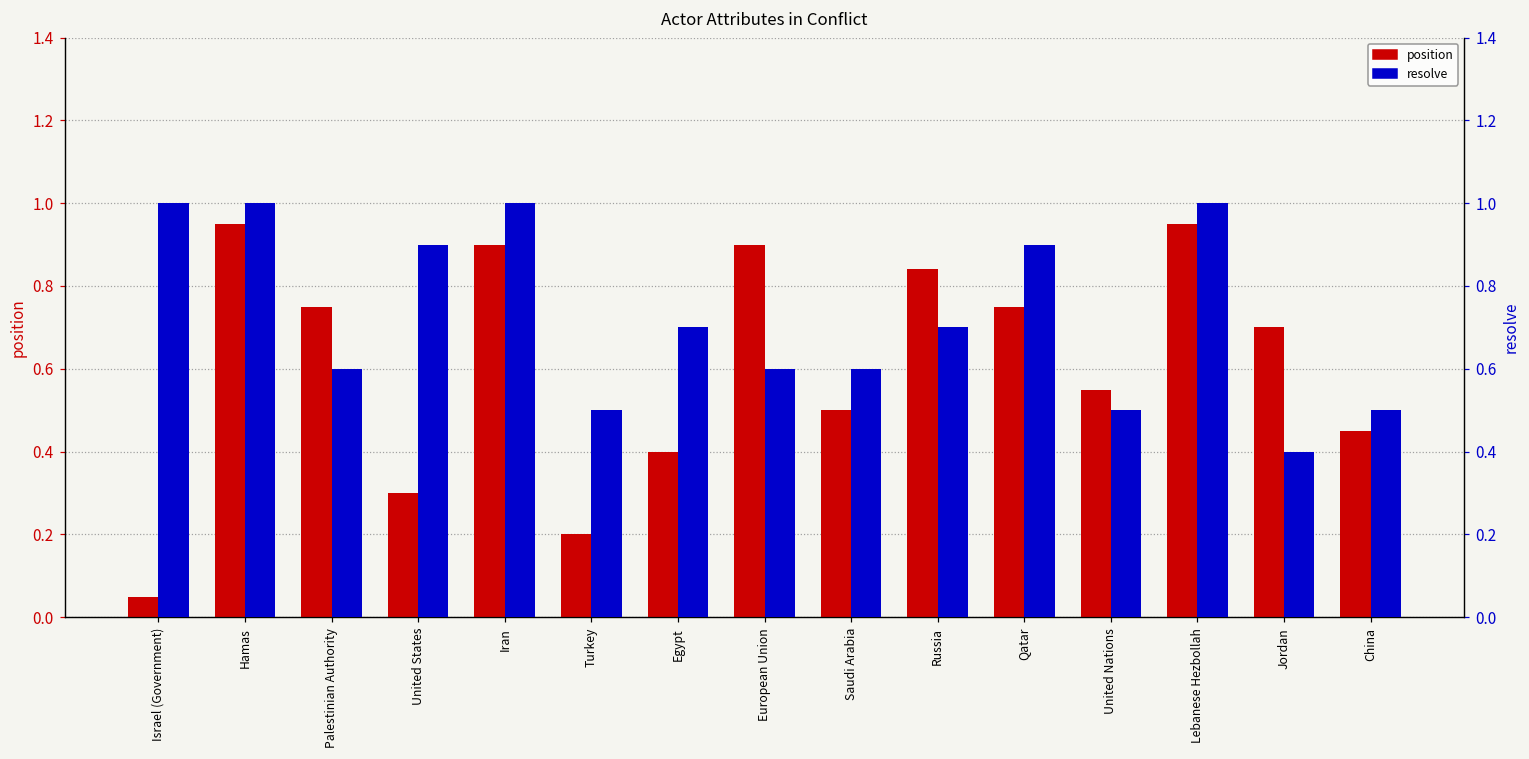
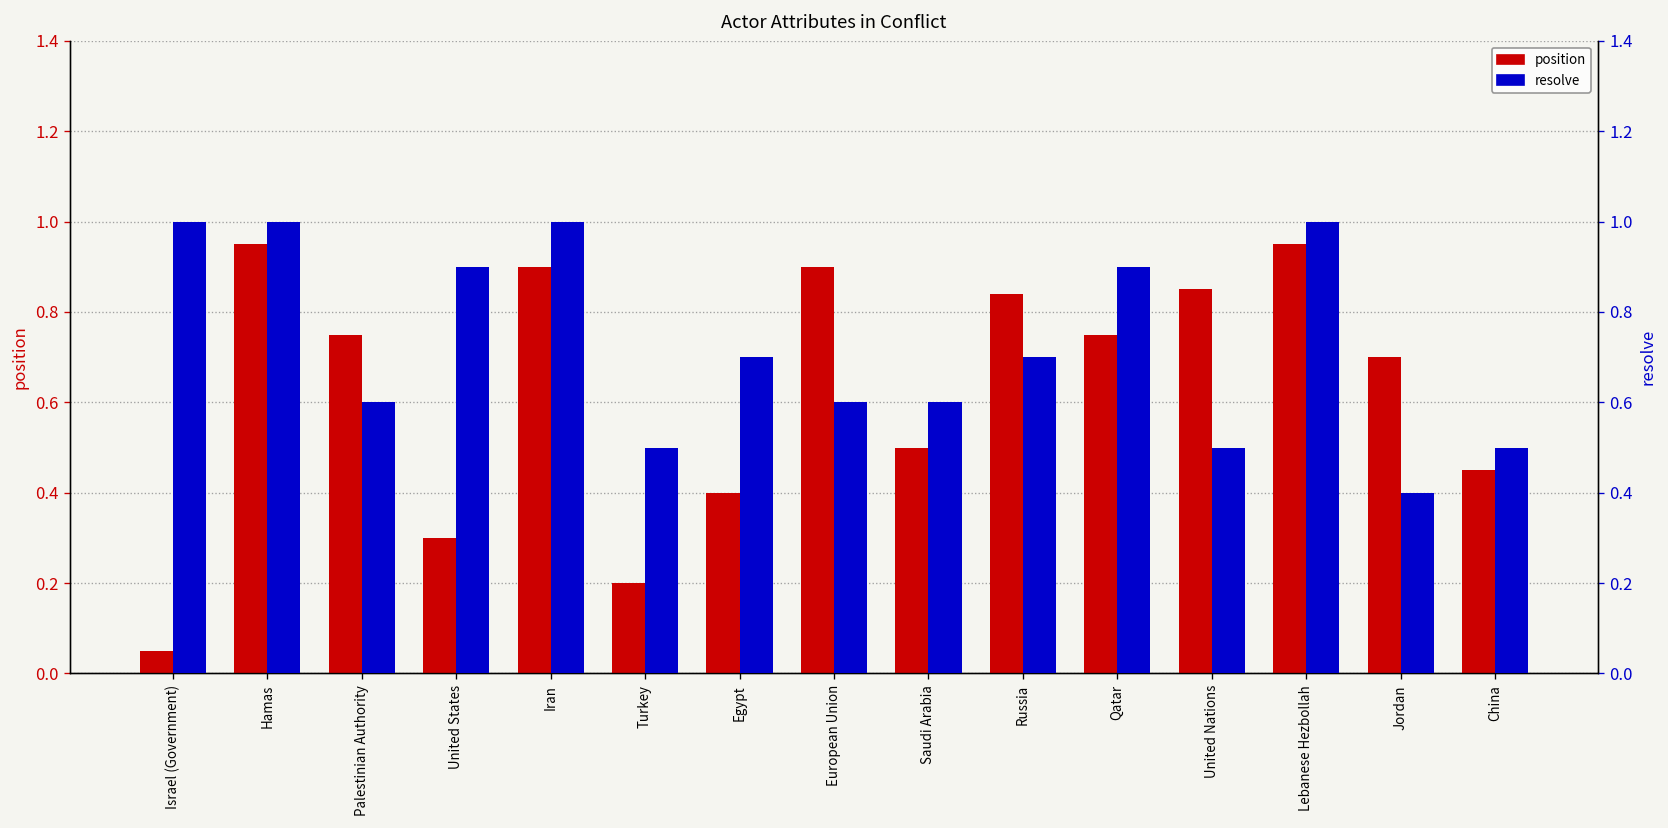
  {
    "position": {
      "Israel (Government)": 0.05,
      "Hamas": 0.95,
      "Palestinian Authority": 0.75,
      "United States": 0.30,
      "Iran": 0.90,
      "Turkey": 0.20,
      "Egypt": 0.40,
      "European Union": 0.90,
      "Saudi Arabia": 0.50,
      "Russia": 0.84,
      "Qatar": 0.75,
-     "United Nations": 0.55,
+     "United Nations": 0.85,
      "Lebanese Hezbollah": 0.95,
      "Jordan": 0.70,
      "China": 0.45
    },
    "resolve": {
      "Israel (Government)": 1.00,
      "Hamas": 1.00,
      "Palestinian Authority": 0.60,
      "United States": 0.90,
      "Iran": 1.00,
      "Turkey": 0.50,
      "Egypt": 0.70,
      "European Union": 0.60,
      "Saudi Arabia": 0.60,
      "Russia": 0.70,
      "Qatar": 0.90,
      "United Nations": 0.50,
      "Lebanese Hezbollah": 1.00,
      "Jordan": 0.40,
      "China": 0.50
    }
  }
